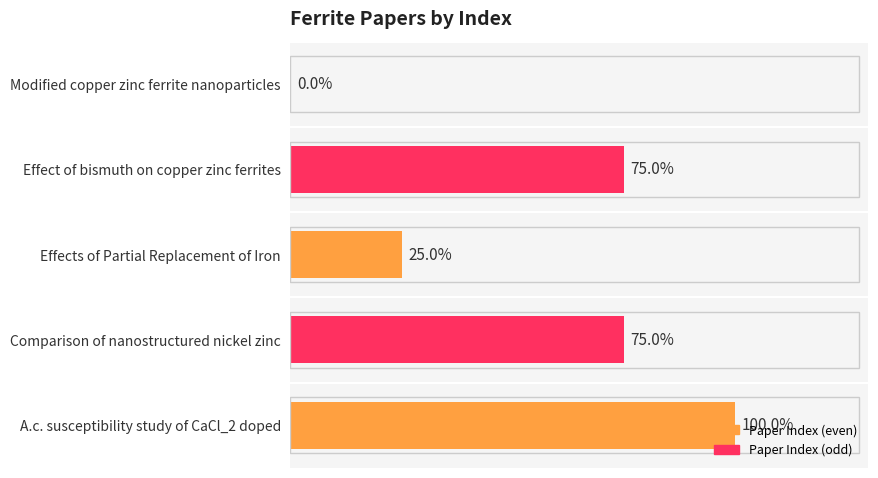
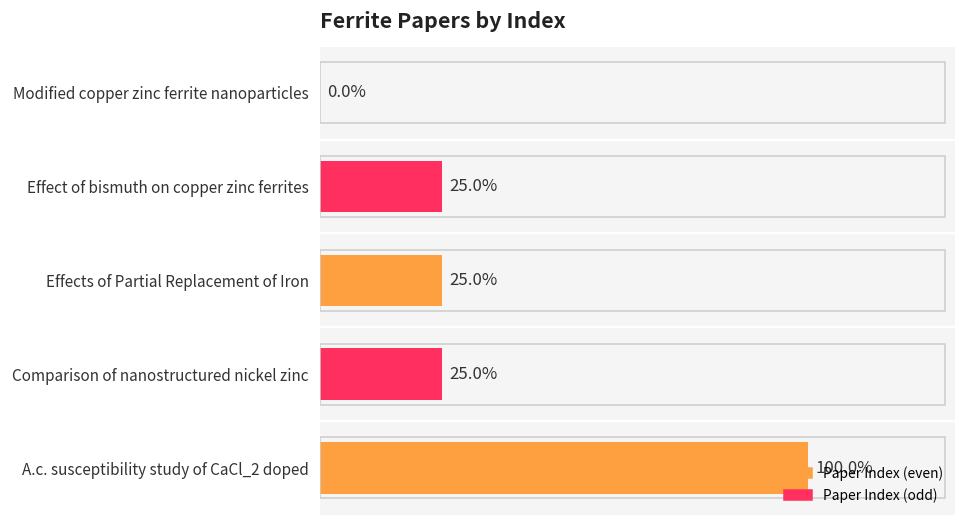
  {
    "Modified copper zinc ferrite nanoparticles": "0.0%",
-   "Effect of bismuth on copper zinc ferrites": "75.0%",
+   "Effect of bismuth on copper zinc ferrites": "25.0%",
    "Effects of Partial Replacement of Iron": "25.0%",
-   "Comparison of nanostructured nickel zinc": "75.0%",
+   "Comparison of nanostructured nickel zinc": "25.0%",
    "A.c. susceptibility study of CaCl_2 doped": "100.0%"
  }
